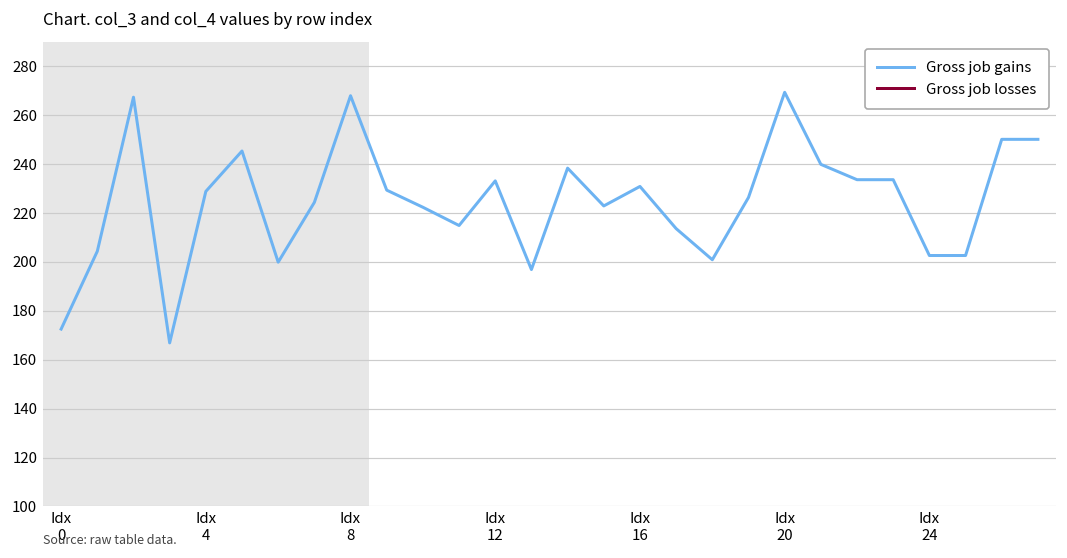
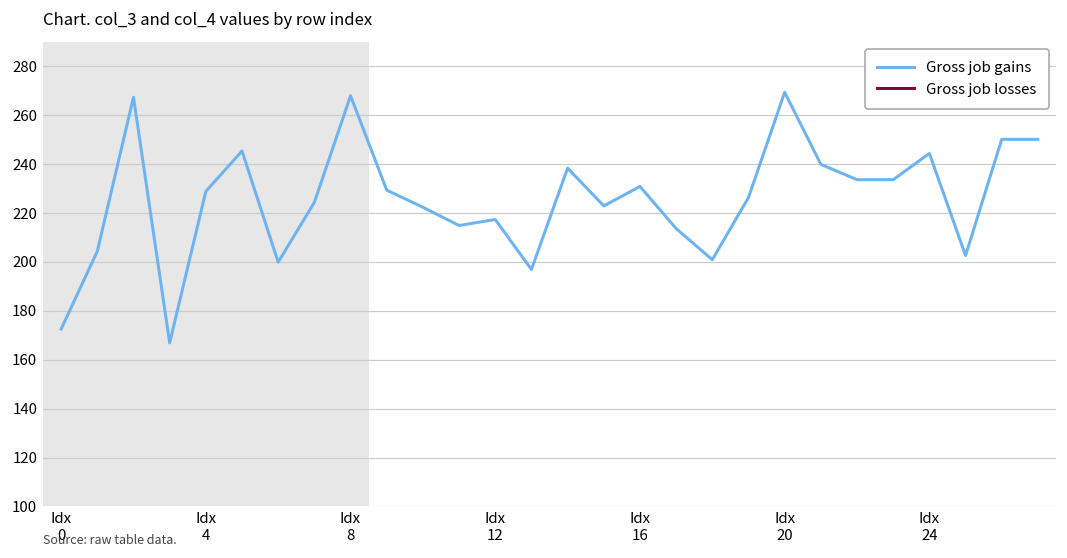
  {
    "Gross job gains": {
      "Idx 0": 173,
      "Idx 4": 229,
      "Idx 8": 268,
-     "Idx 12": 233,
+     "Idx 12": 217,
      "Idx 16": 231,
      "Idx 20": 269,
-     "Idx 24": 203
+     "Idx 24": 244
    }
  }
